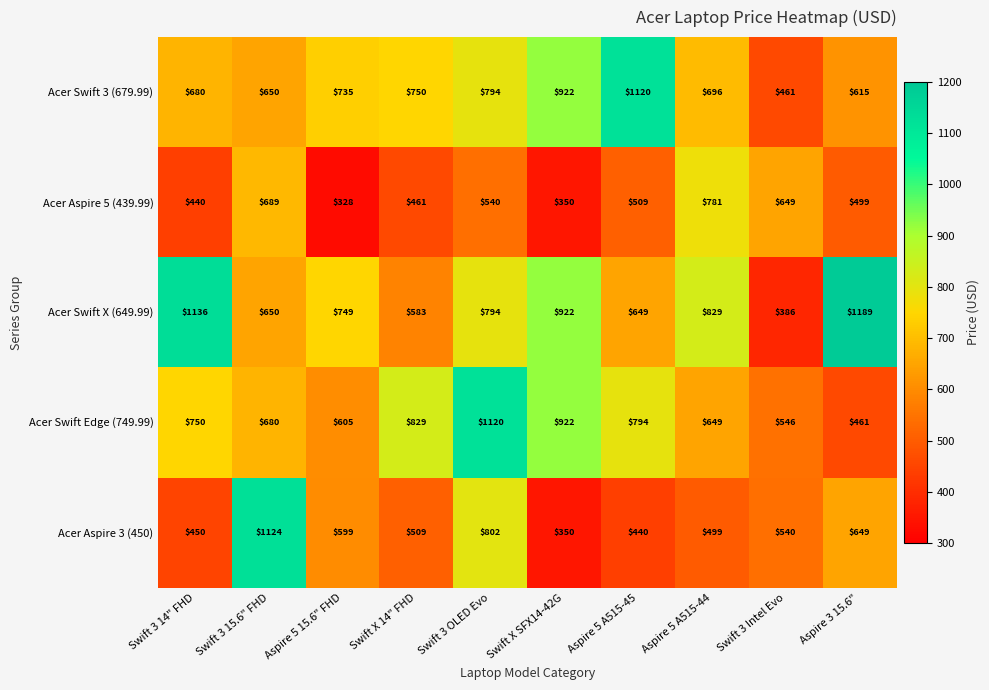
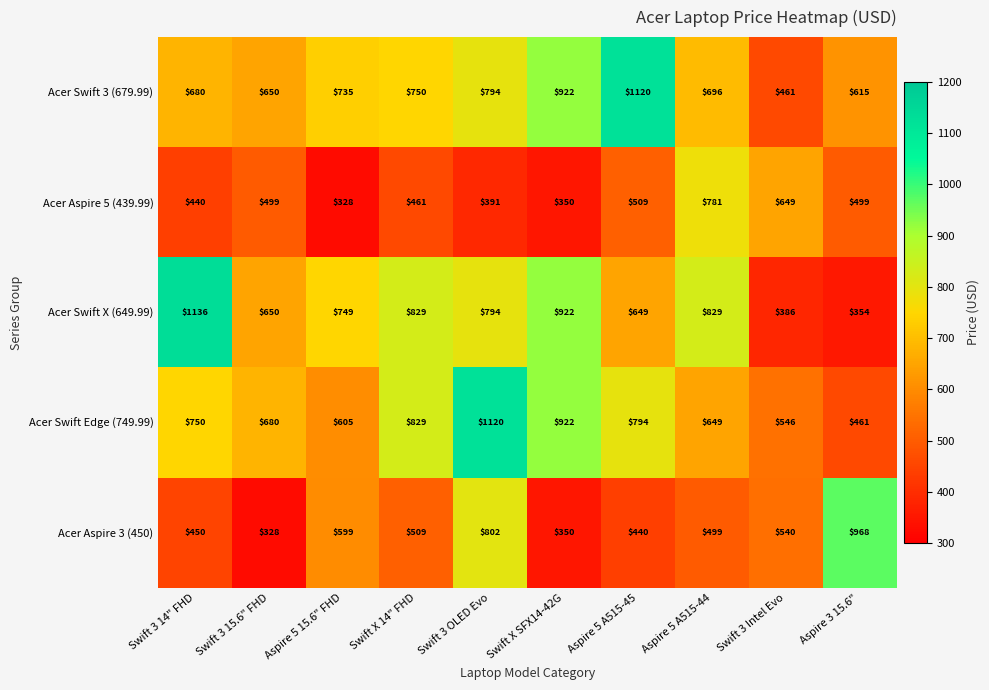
  {
    "Acer Swift 3 (679.99)": {
      "Swift 3 14\" FHD": "$680",
      "Swift 3 15.6\" FHD": "$650",
      "Aspire 5 15.6\" FHD": "$735",
      "Swift X 14\" FHD": "$750",
      "Swift 3 OLED Evo": "$794",
      "Swift X SFX14-42G": "$922",
      "Aspire 5 A515-45": "$1120",
      "Aspire 5 A515-44": "$696",
      "Swift 3 Intel Evo": "$461",
      "Aspire 3 15.6\"": "$615"
    },
    "Acer Aspire 5 (439.99)": {
      "Swift 3 14\" FHD": "$440",
-     "Swift 3 15.6\" FHD": "$689",
+     "Swift 3 15.6\" FHD": "$499",
      "Aspire 5 15.6\" FHD": "$328",
      "Swift X 14\" FHD": "$461",
-     "Swift 3 OLED Evo": "$540",
+     "Swift 3 OLED Evo": "$391",
      "Swift X SFX14-42G": "$350",
      "Aspire 5 A515-45": "$509",
      "Aspire 5 A515-44": "$781",
      "Swift 3 Intel Evo": "$649",
      "Aspire 3 15.6\"": "$499"
    },
    "Acer Swift X (649.99)": {
      "Swift 3 14\" FHD": "$1136",
      "Swift 3 15.6\" FHD": "$650",
      "Aspire 5 15.6\" FHD": "$749",
-     "Swift X 14\" FHD": "$583",
+     "Swift X 14\" FHD": "$829",
      "Swift 3 OLED Evo": "$794",
      "Swift X SFX14-42G": "$922",
      "Aspire 5 A515-45": "$649",
      "Aspire 5 A515-44": "$829",
      "Swift 3 Intel Evo": "$386",
-     "Aspire 3 15.6\"": "$1189"
+     "Aspire 3 15.6\"": "$354"
    },
    "Acer Swift Edge (749.99)": {
      "Swift 3 14\" FHD": "$750",
      "Swift 3 15.6\" FHD": "$680",
      "Aspire 5 15.6\" FHD": "$605",
      "Swift X 14\" FHD": "$829",
      "Swift 3 OLED Evo": "$1120",
      "Swift X SFX14-42G": "$922",
      "Aspire 5 A515-45": "$794",
      "Aspire 5 A515-44": "$649",
      "Swift 3 Intel Evo": "$546",
      "Aspire 3 15.6\"": "$461"
    },
    "Acer Aspire 3 (450)": {
      "Swift 3 14\" FHD": "$450",
-     "Swift 3 15.6\" FHD": "$1124",
+     "Swift 3 15.6\" FHD": "$328",
      "Aspire 5 15.6\" FHD": "$599",
      "Swift X 14\" FHD": "$509",
      "Swift 3 OLED Evo": "$802",
      "Swift X SFX14-42G": "$350",
      "Aspire 5 A515-45": "$440",
      "Aspire 5 A515-44": "$499",
      "Swift 3 Intel Evo": "$540",
-     "Aspire 3 15.6\"": "$649"
+     "Aspire 3 15.6\"": "$968"
    }
  }
